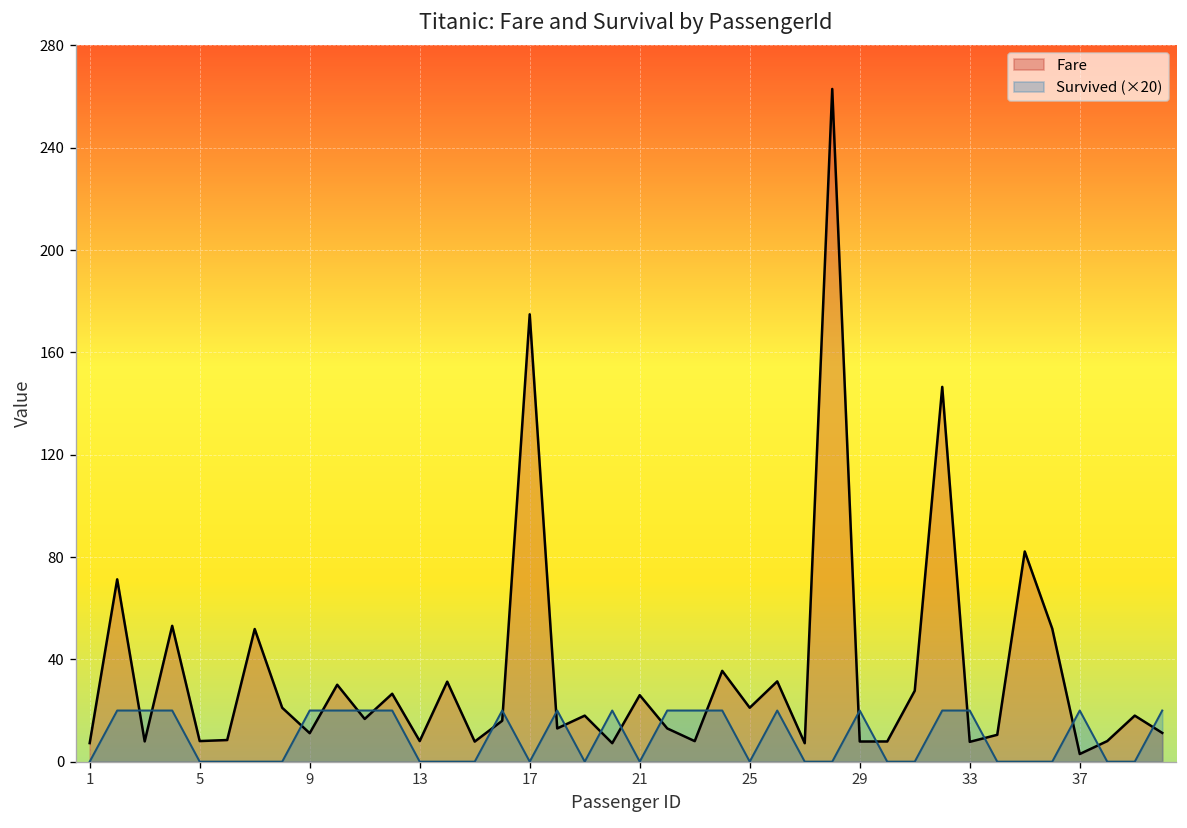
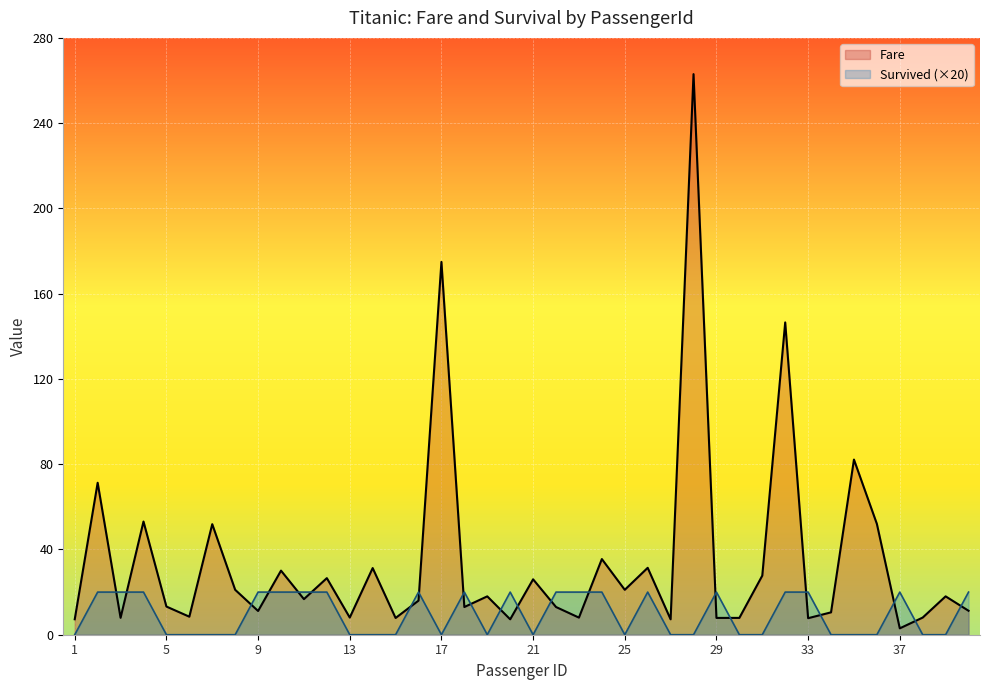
  {
    "Fare": {
      "1": 7,
-     "5": 8,
+     "5": 13,
      "9": 11,
      "13": 8,
      "17": 175,
      "21": 26,
      "25": 21,
      "29": 8,
      "33": 8,
      "37": 3
    },
    "Survived (×20)": {
      "1": 0,
      "5": 0,
      "9": 20,
      "13": 0,
      "17": 0,
      "21": 0,
      "25": 0,
      "29": 20,
      "33": 20,
      "37": 20
    }
  }
